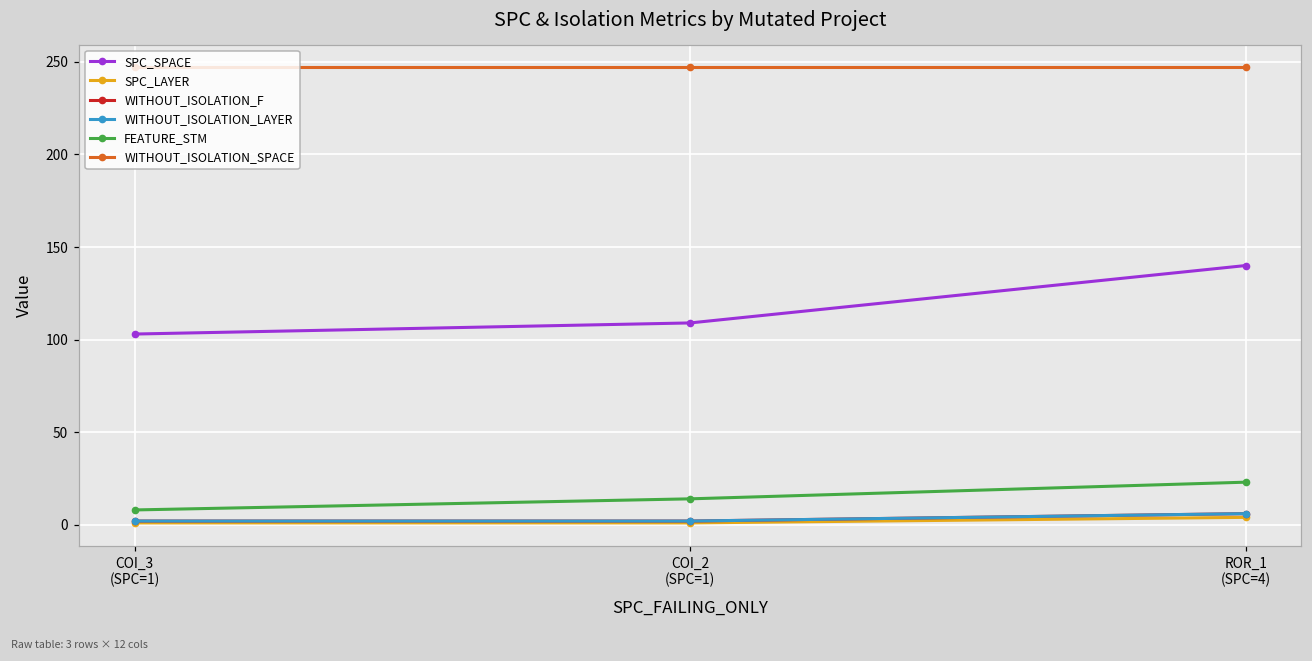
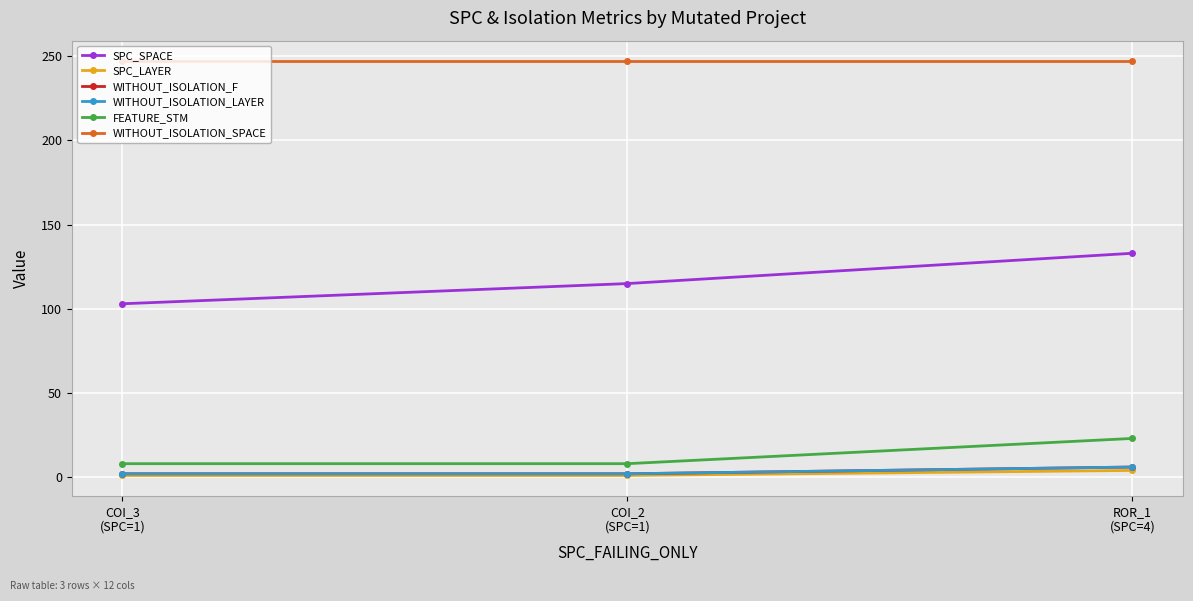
  {
    "SPC_SPACE": {
      "COI_3 (SPC=1)": 103,
-     "COI_2 (SPC=1)": 109,
-     "ROR_1 (SPC=4)": 140
+     "COI_2 (SPC=1)": 115,
+     "ROR_1 (SPC=4)": 133
    },
    "SPC_LAYER": {
      "ROR_1 (SPC=4)": 4
    },
    "WITHOUT_ISOLATION_LAYER": {
      "ROR_1 (SPC=4)": 6
    },
    "FEATURE_STM": {
      "COI_3 (SPC=1)": 8,
-     "COI_2 (SPC=1)": 14,
+     "COI_2 (SPC=1)": 8,
      "ROR_1 (SPC=4)": 23
    },
    "WITHOUT_ISOLATION_SPACE": {
      "COI_2 (SPC=1)": 247,
      "ROR_1 (SPC=4)": 247
    }
  }
